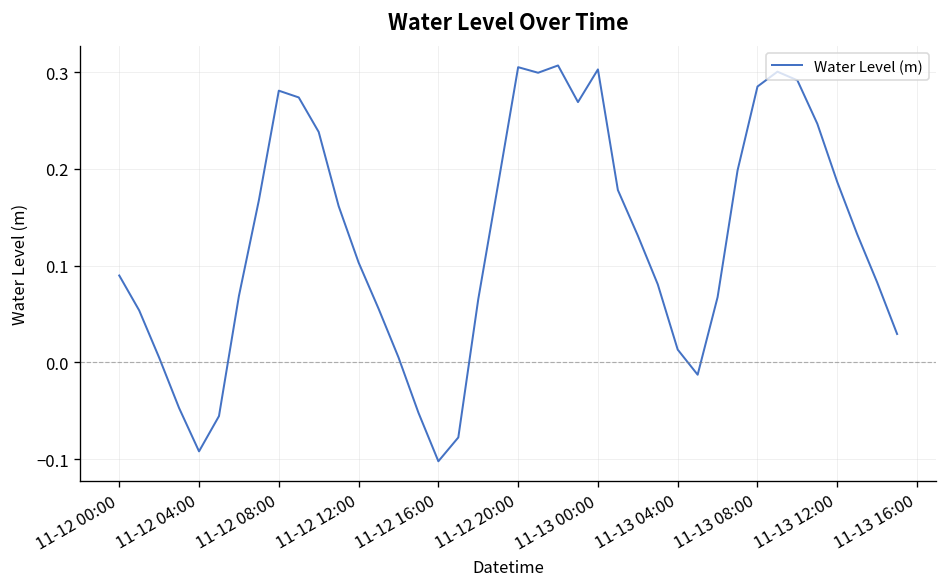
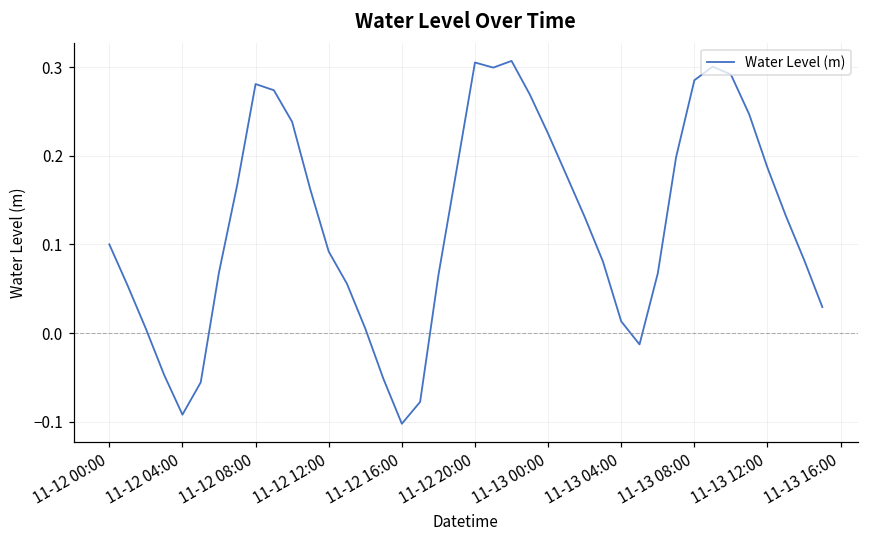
  {
-   "11-12 00:00": 0.09,
+   "11-12 00:00": 0.10,
    "11-12 04:00": -0.09,
    "11-12 08:00": 0.28,
-   "11-12 12:00": 0.10,
+   "11-12 12:00": 0.09,
    "11-12 16:00": -0.10,
    "11-12 20:00": 0.31,
-   "11-13 00:00": 0.30,
+   "11-13 00:00": 0.22,
    "11-13 04:00": 0.01,
    "11-13 08:00": 0.29,
    "11-13 12:00": 0.19
  }
